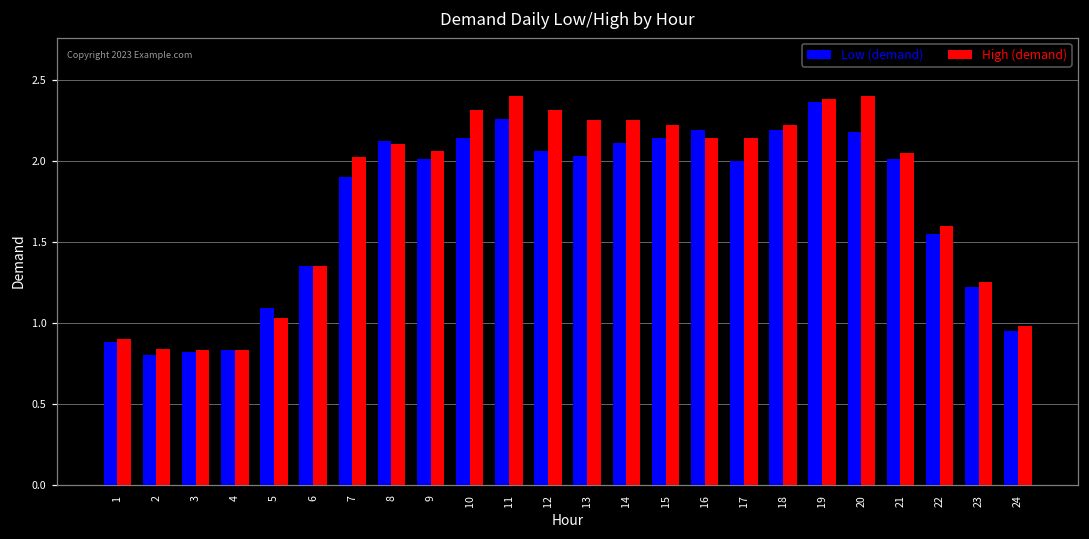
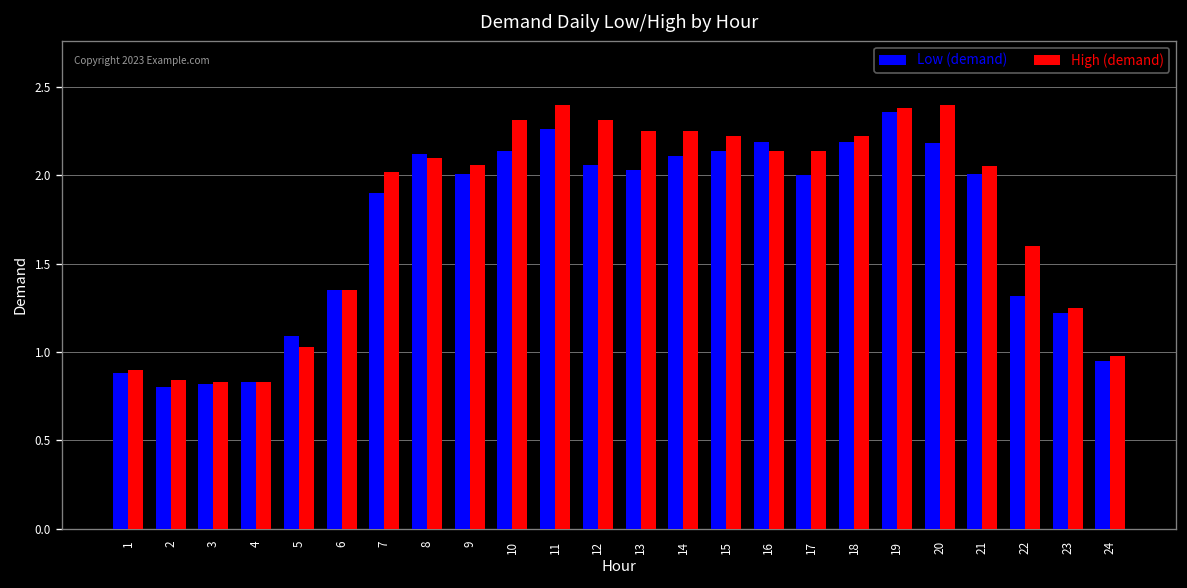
  {
    "Low (demand)": {
      "1": 0.88,
      "2": 0.80,
      "3": 0.82,
      "4": 0.83,
      "5": 1.09,
      "6": 1.35,
      "7": 1.90,
      "8": 2.12,
      "9": 2.01,
      "10": 2.14,
      "11": 2.26,
      "12": 2.06,
      "13": 2.03,
      "14": 2.11,
      "15": 2.14,
      "16": 2.19,
      "17": 2.00,
      "18": 2.19,
      "19": 2.36,
      "20": 2.18,
      "21": 2.01,
-     "22": 1.55,
+     "22": 1.32,
      "23": 1.22,
      "24": 0.95
    },
    "High (demand)": {
      "1": 0.90,
      "2": 0.84,
      "3": 0.83,
      "4": 0.83,
      "5": 1.03,
      "6": 1.35,
      "7": 2.02,
      "8": 2.10,
      "9": 2.06,
      "10": 2.31,
      "11": 2.40,
      "12": 2.31,
      "13": 2.25,
      "14": 2.25,
      "15": 2.22,
      "16": 2.14,
      "17": 2.14,
      "18": 2.22,
      "19": 2.38,
      "20": 2.40,
      "21": 2.05,
      "22": 1.60,
      "23": 1.25,
      "24": 0.98
    }
  }
